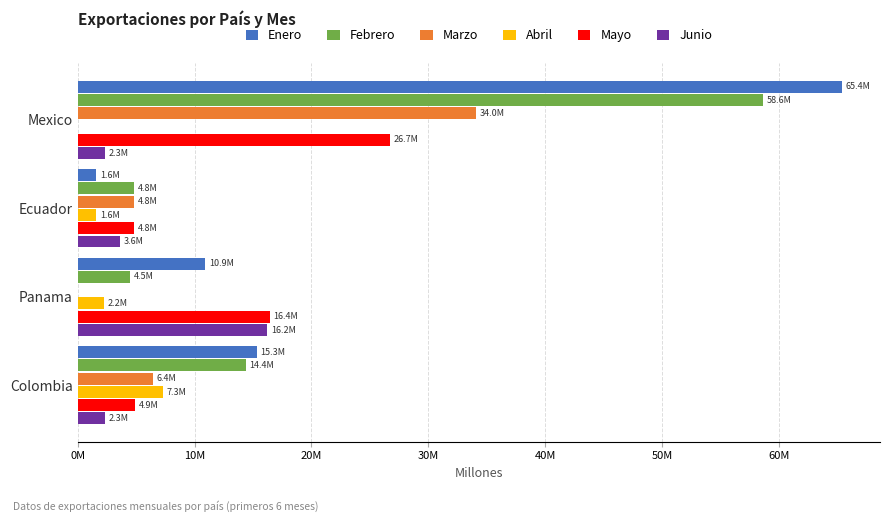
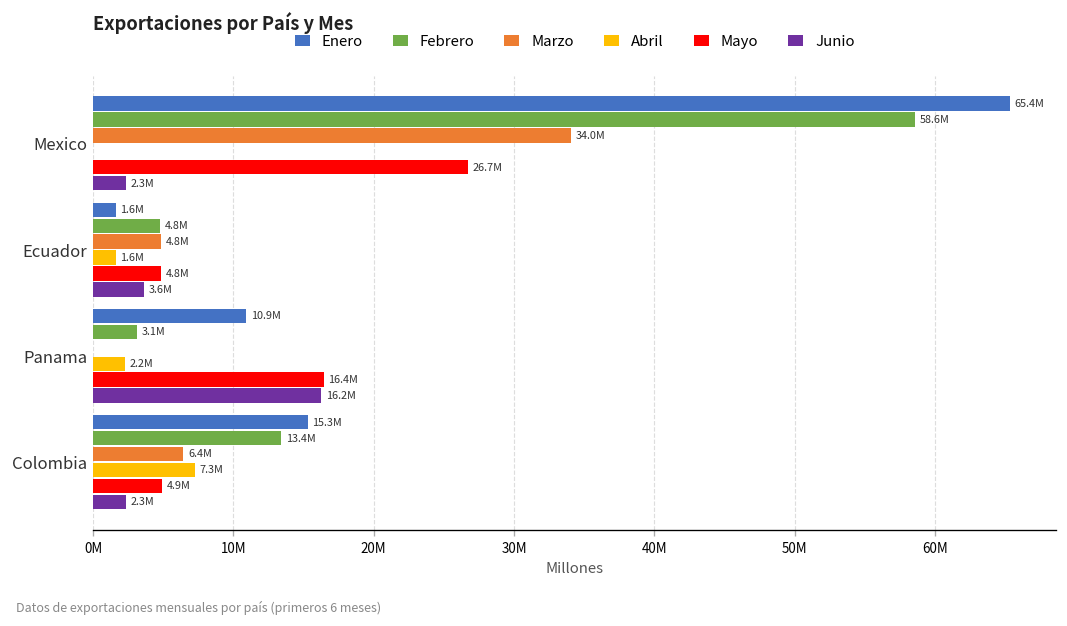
  {
    "Enero": {
      "Mexico": "65.4M",
      "Ecuador": "1.6M",
      "Panama": "10.9M",
      "Colombia": "15.3M"
    },
    "Febrero": {
      "Mexico": "58.6M",
      "Ecuador": "4.8M",
-     "Panama": "4.5M",
-     "Colombia": "14.4M"
+     "Panama": "3.1M",
+     "Colombia": "13.4M"
    },
    "Marzo": {
      "Mexico": "34.0M",
      "Ecuador": "4.8M",
      "Colombia": "6.4M"
    },
    "Abril": {
      "Ecuador": "1.6M",
      "Panama": "2.2M",
      "Colombia": "7.3M"
    },
    "Mayo": {
      "Mexico": "26.7M",
      "Ecuador": "4.8M",
      "Panama": "16.4M",
      "Colombia": "4.9M"
    },
    "Junio": {
      "Mexico": "2.3M",
      "Ecuador": "3.6M",
      "Panama": "16.2M",
      "Colombia": "2.3M"
    }
  }
